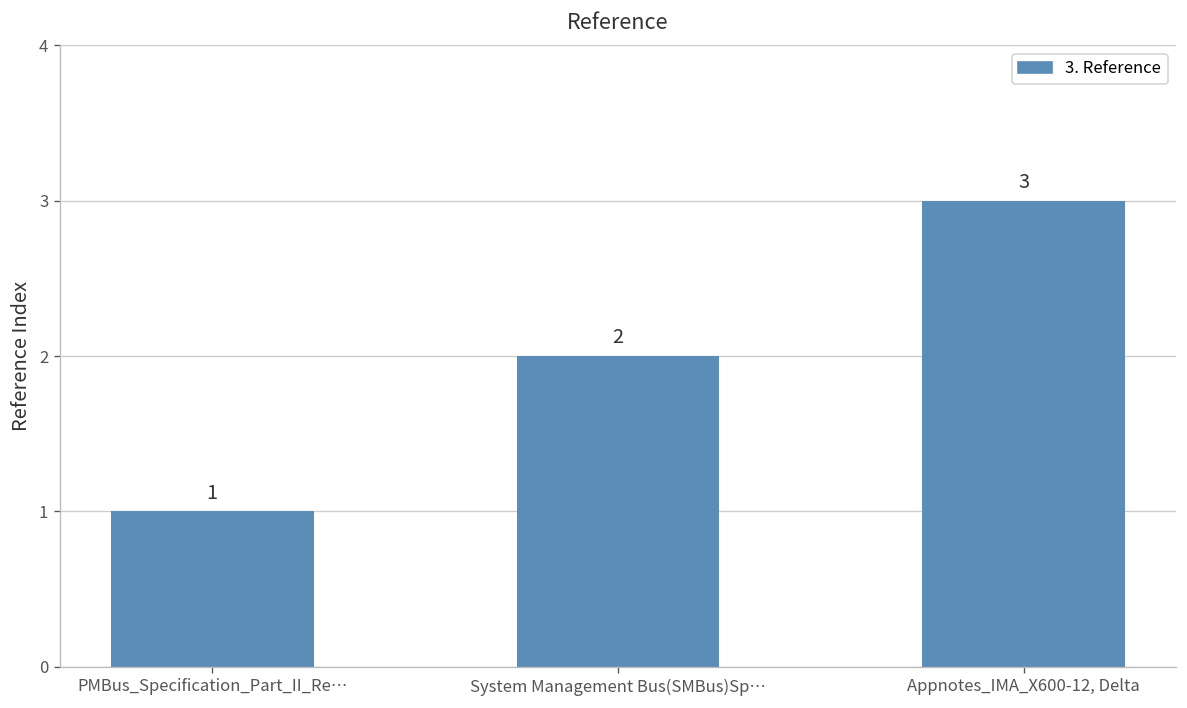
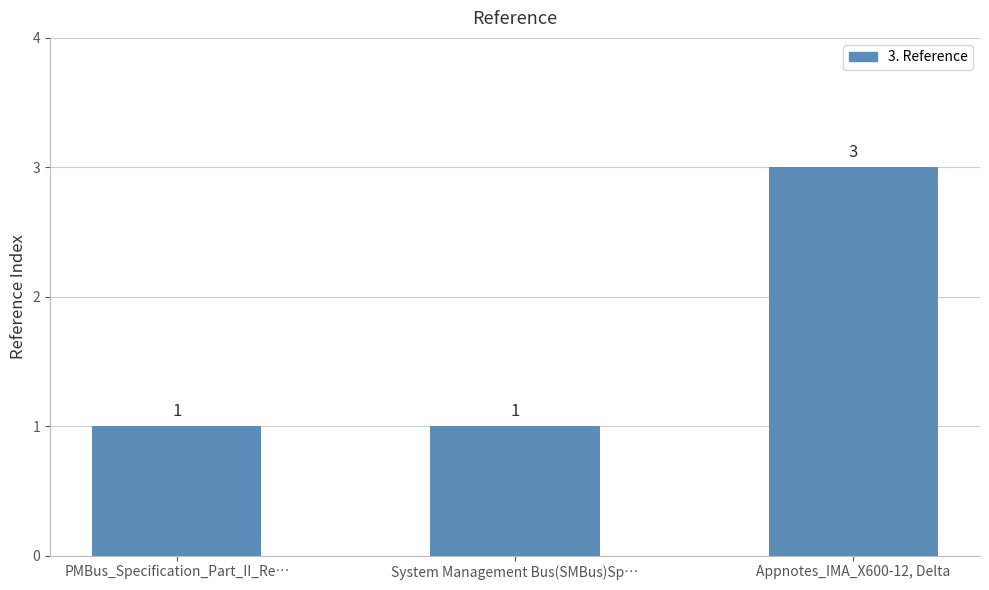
  {
    "PMBus_Specification_Part_II_Re…": 1,
-   "System Management Bus(SMBus)Sp…": 2,
+   "System Management Bus(SMBus)Sp…": 1,
    "Appnotes_IMA_X600-12, Delta": 3
  }
